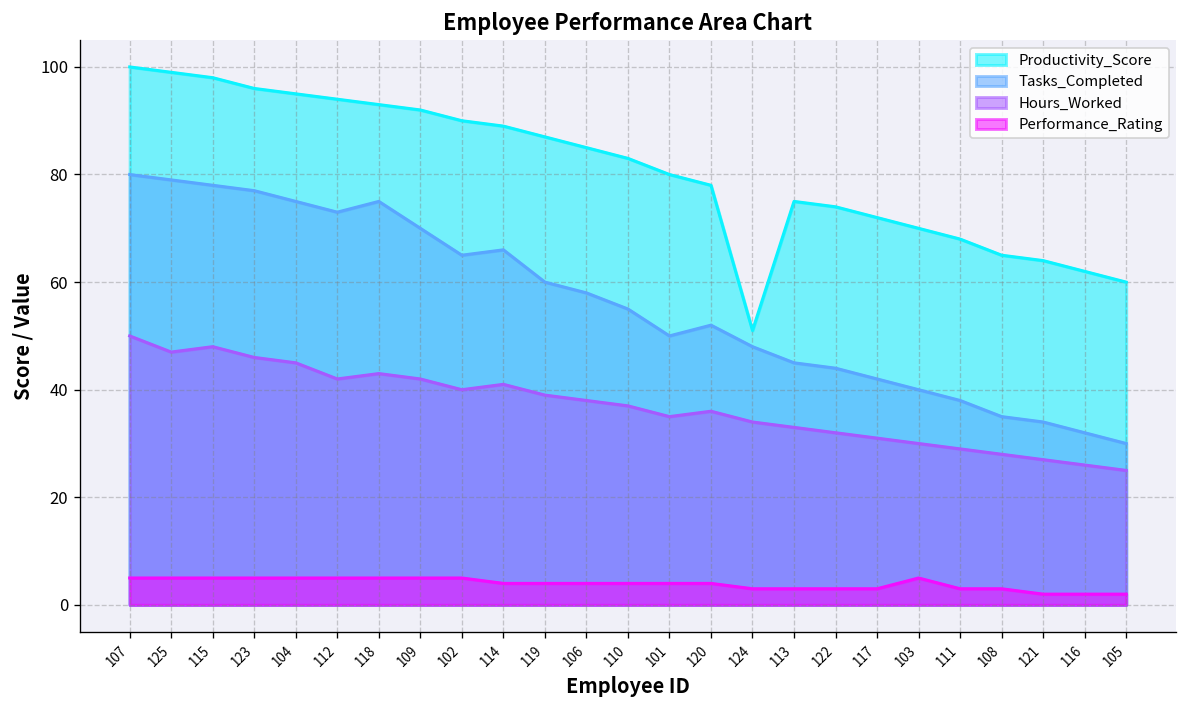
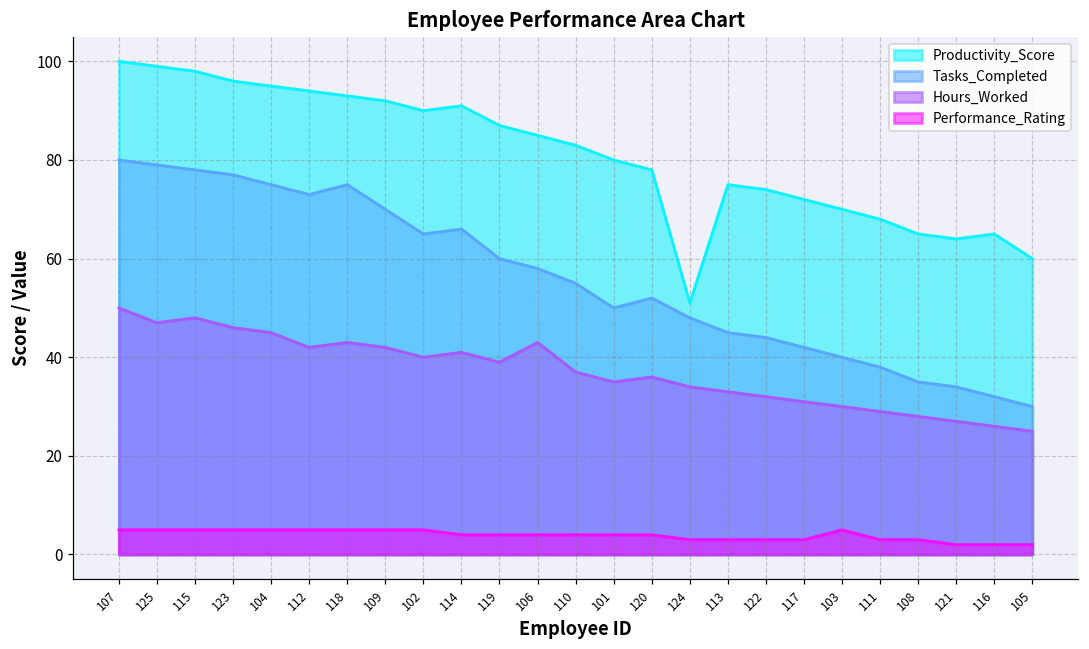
  {
    "Productivity_Score": {
      "107": 100,
      "125": 99,
      "115": 98,
      "123": 96,
      "104": 95,
      "112": 94,
      "118": 93,
      "109": 92,
      "102": 90,
-     "114": 89,
+     "114": 91,
      "119": 87,
      "106": 85,
      "110": 83,
      "101": 80,
      "120": 78,
      "124": 51,
      "113": 75,
      "122": 74,
      "117": 72,
      "103": 70,
      "111": 68,
      "108": 65,
      "121": 64,
-     "116": 62,
+     "116": 65,
      "105": 60
    },
    "Tasks_Completed": {
      "107": 80,
      "125": 79,
      "115": 78,
      "123": 77,
      "104": 75,
      "112": 73,
      "118": 75,
      "109": 70,
      "102": 65,
      "114": 66,
      "119": 60,
      "106": 58,
      "110": 55,
      "101": 50,
      "120": 52,
      "124": 48,
      "113": 45,
      "122": 44,
      "117": 42,
      "103": 40,
      "111": 38,
      "108": 35,
      "121": 34,
      "116": 32,
      "105": 30
    },
    "Hours_Worked": {
      "107": 50,
      "125": 47,
      "115": 48,
      "123": 46,
      "104": 45,
      "112": 42,
      "118": 43,
      "109": 42,
      "102": 40,
      "114": 41,
      "119": 39,
-     "106": 38,
+     "106": 43,
      "110": 37,
      "101": 35,
      "120": 36,
      "124": 34,
      "113": 33,
      "122": 32,
      "117": 31,
      "103": 30,
      "111": 29,
      "108": 28,
      "121": 27,
      "116": 26,
      "105": 25
    },
    "Performance_Rating": {
      "107": 5,
      "125": 5,
      "115": 5,
      "123": 5,
      "104": 5,
      "112": 5,
      "118": 5,
      "109": 5,
      "102": 5,
      "114": 4,
      "119": 4,
      "106": 4,
      "110": 4,
      "101": 4,
      "120": 4,
      "124": 3,
      "113": 3,
      "122": 3,
      "117": 3,
      "103": 5,
      "111": 3,
      "108": 3,
      "121": 2,
      "116": 2,
      "105": 2
    }
  }
